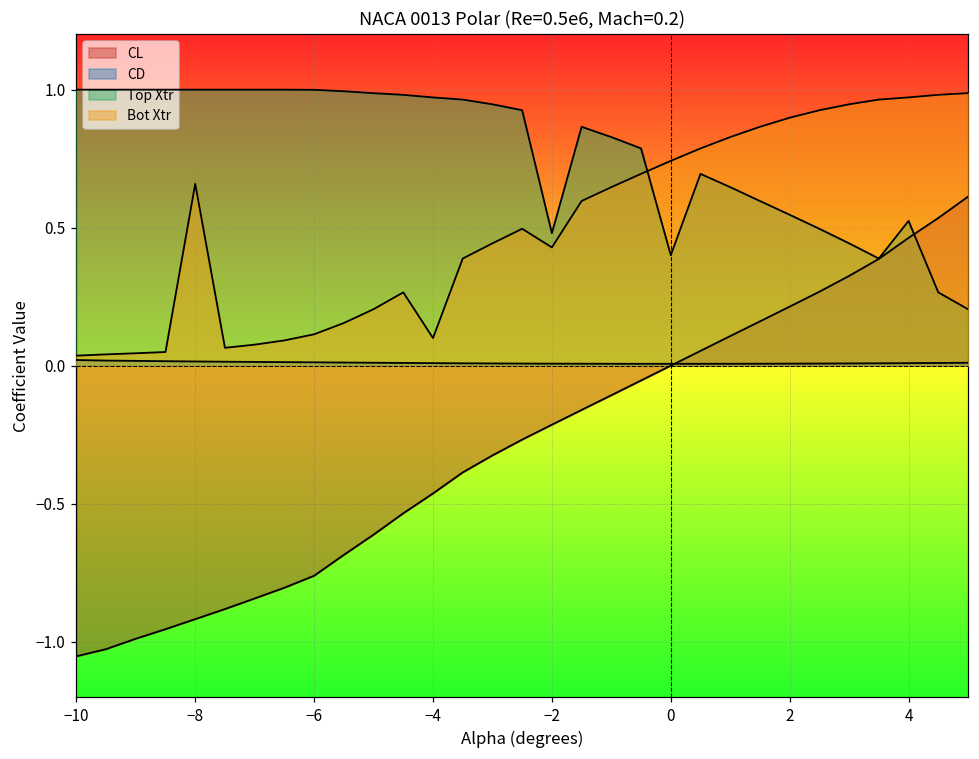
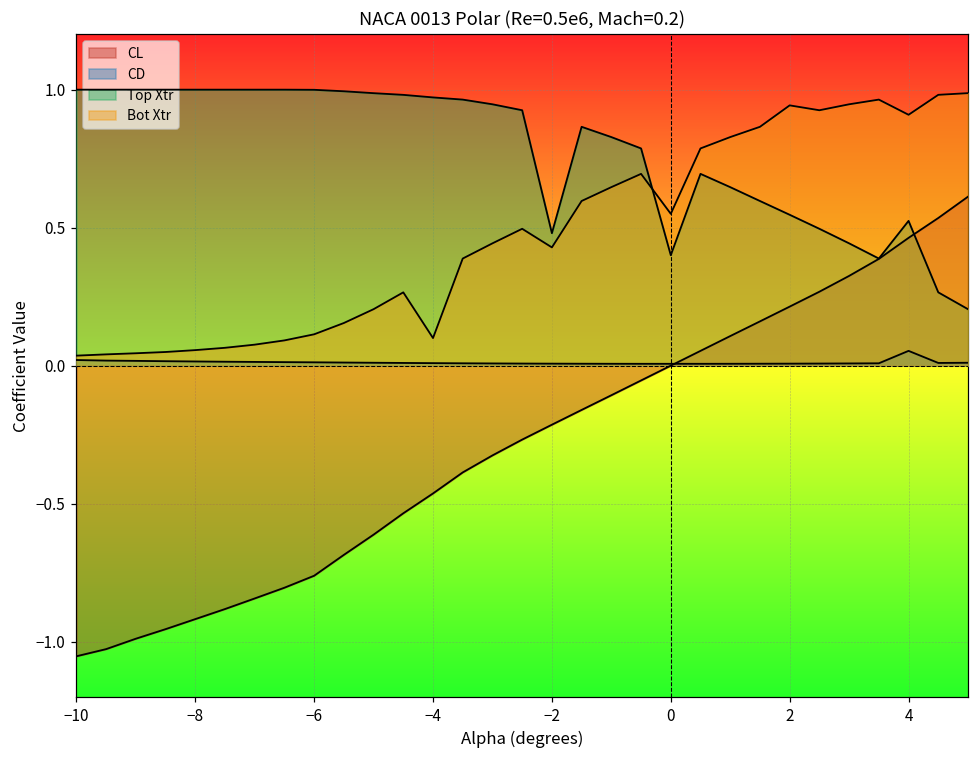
  {
    "CD": {
      "−10": 0.02,
      "−8": 0.02,
      "−6": 0.01,
      "2": 0.01,
-     "4": 0.01
+     "4": 0.05
    },
    "Top Xtr": {
      "−10": 1.00,
      "−8": 1.00,
      "−6": 1.00,
      "−4": 0.97,
      "−2": 0.48,
      "0": 0.40,
      "2": 0.55,
      "4": 0.52
    },
    "Bot Xtr": {
      "−10": 0.04,
-     "−8": 0.66,
+     "−8": 0.06,
      "−6": 0.11,
      "−4": 0.10,
      "−2": 0.43,
-     "0": 0.74,
-     "2": 0.90,
-     "4": 0.97
+     "0": 0.55,
+     "2": 0.94,
+     "4": 0.91
    }
  }
